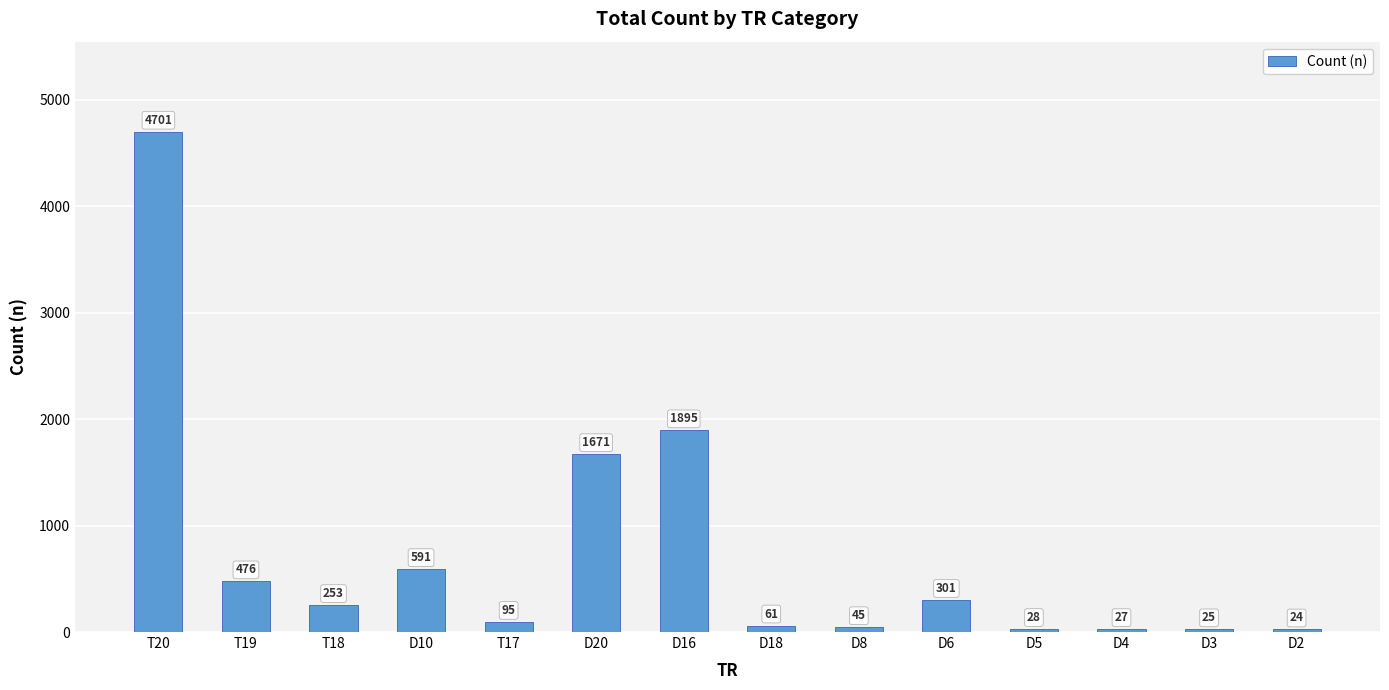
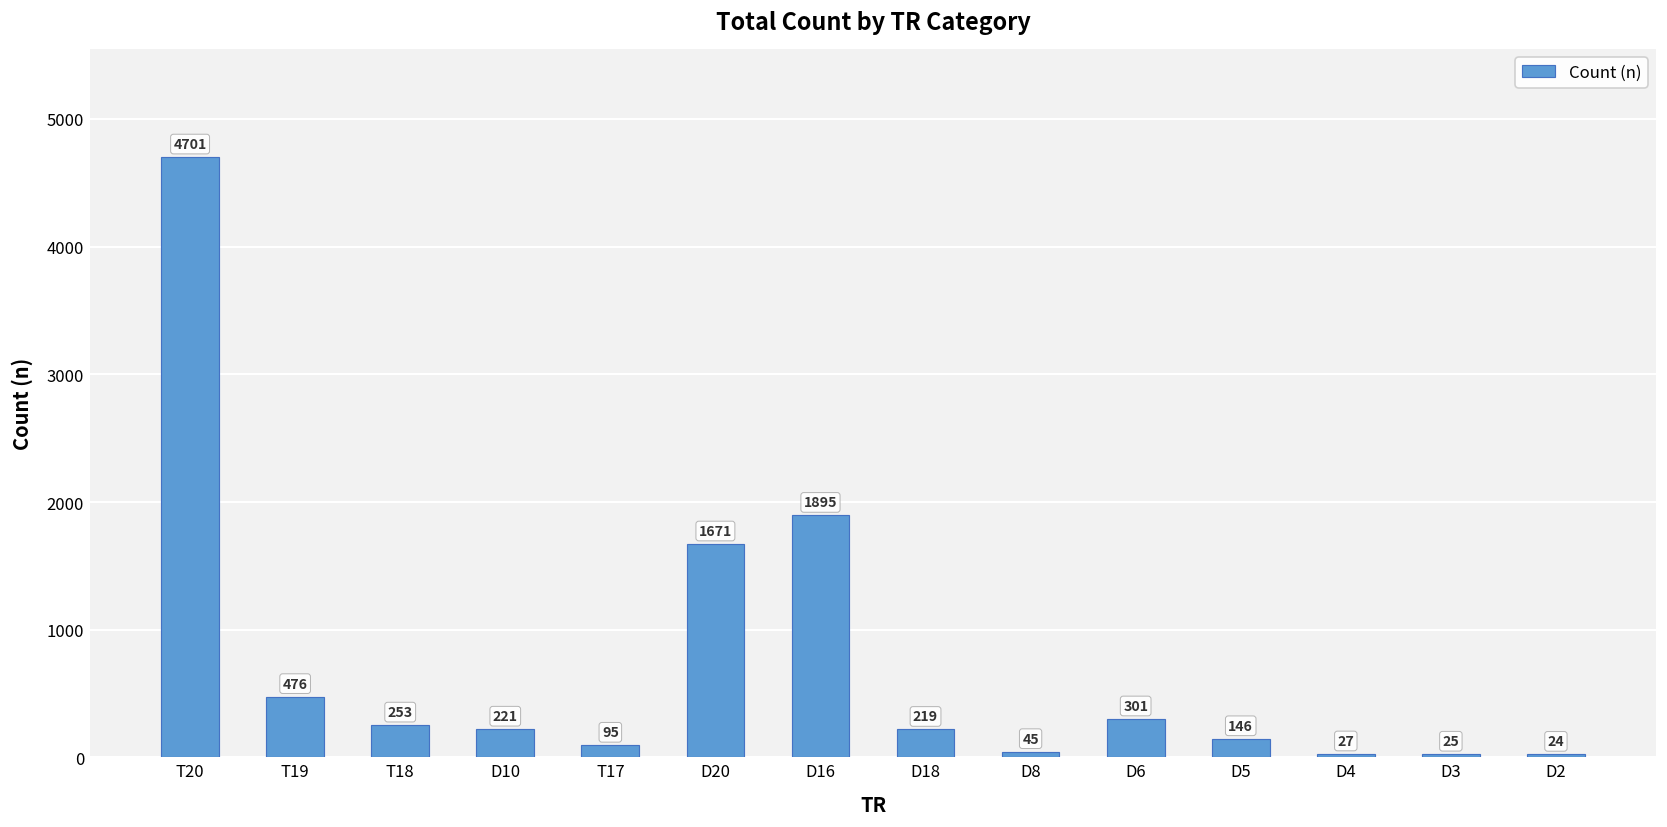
  {
-   "D10": 591,
-   "D18": 61,
-   "D5": 28
+   "D10": 221,
+   "D18": 219,
+   "D5": 146
  }
